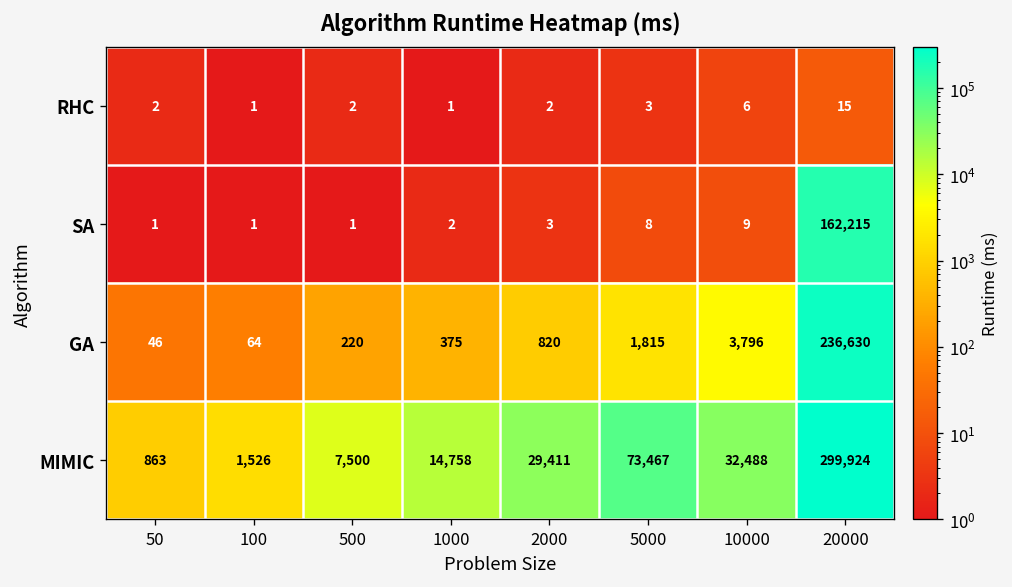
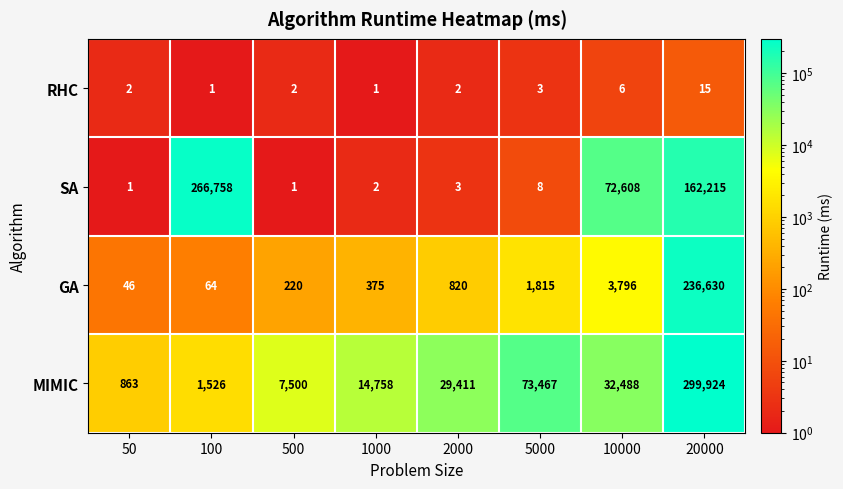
  {
    "RHC": {
      "50": "2",
      "100": "1",
      "500": "2",
      "1000": "1",
      "2000": "2",
      "5000": "3",
      "10000": "6",
      "20000": "15"
    },
    "SA": {
      "50": "1",
-     "100": "1",
+     "100": "266,758",
      "500": "1",
      "1000": "2",
      "2000": "3",
      "5000": "8",
-     "10000": "9",
+     "10000": "72,608",
      "20000": "162,215"
    },
    "GA": {
      "50": "46",
      "100": "64",
      "500": "220",
      "1000": "375",
      "2000": "820",
      "5000": "1,815",
      "10000": "3,796",
      "20000": "236,630"
    },
    "MIMIC": {
      "50": "863",
      "100": "1,526",
      "500": "7,500",
      "1000": "14,758",
      "2000": "29,411",
      "5000": "73,467",
      "10000": "32,488",
      "20000": "299,924"
    }
  }
